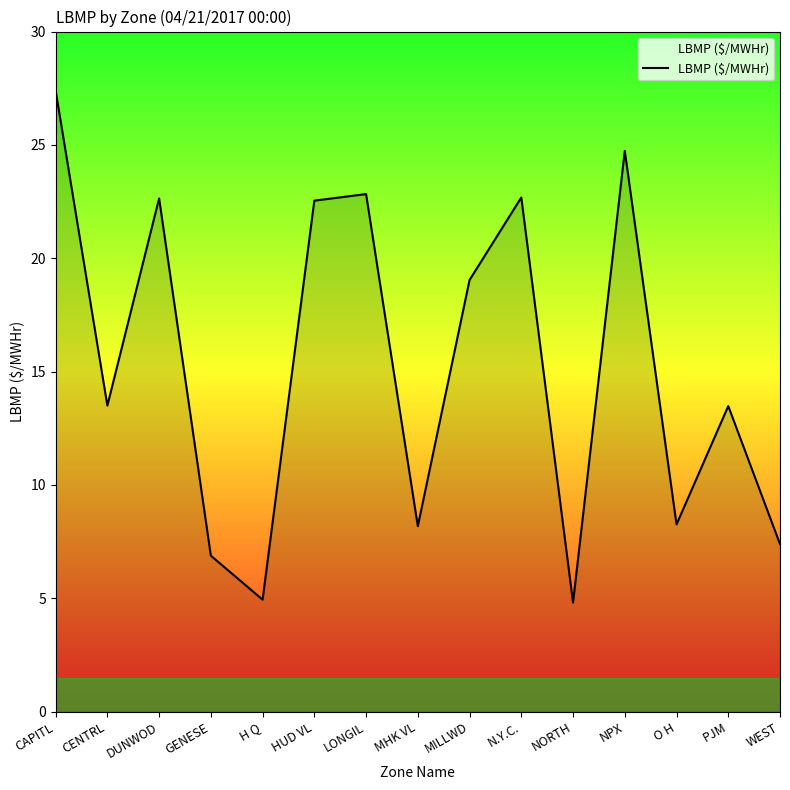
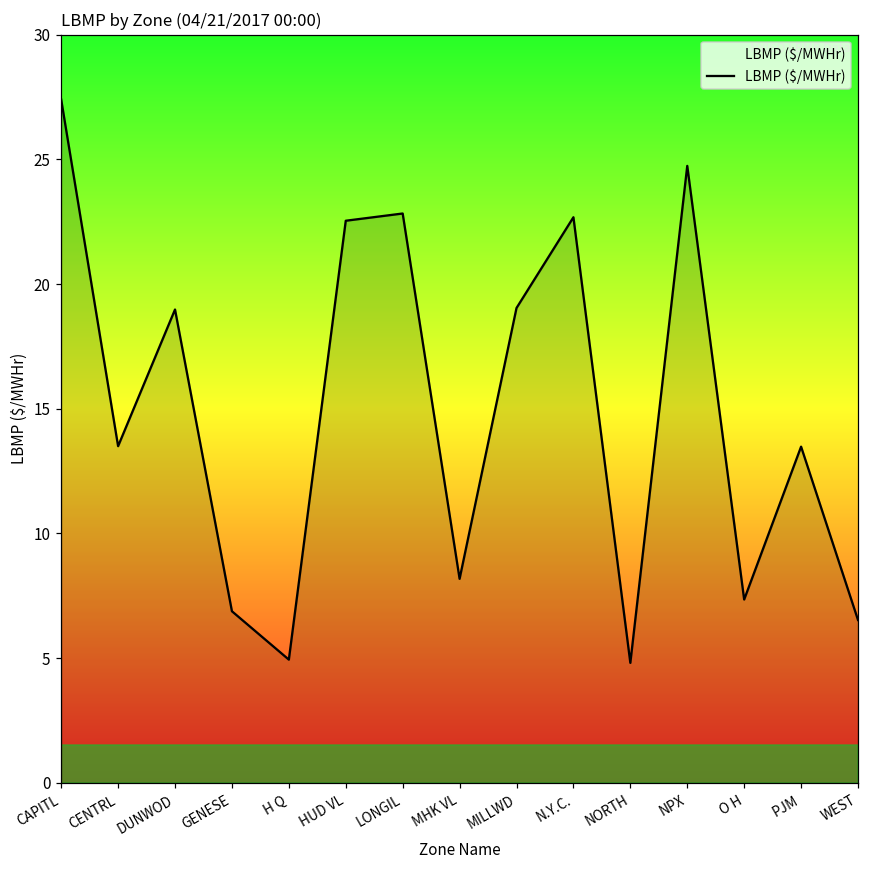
  {
    "CAPITL": 27.4,
    "CENTRL": 13.5,
-   "DUNWOD": 22.6,
+   "DUNWOD": 19.0,
    "GENESE": 6.9,
    "H Q": 4.9,
    "HUD VL": 22.5,
    "LONGIL": 22.8,
    "MHK VL": 8.2,
    "MILLWD": 19.0,
    "N.Y.C.": 22.7,
    "NORTH": 4.8,
    "NPX": 24.7,
-   "O H": 8.3,
+   "O H": 7.4,
    "PJM": 13.5,
-   "WEST": 7.4
+   "WEST": 6.5
  }
